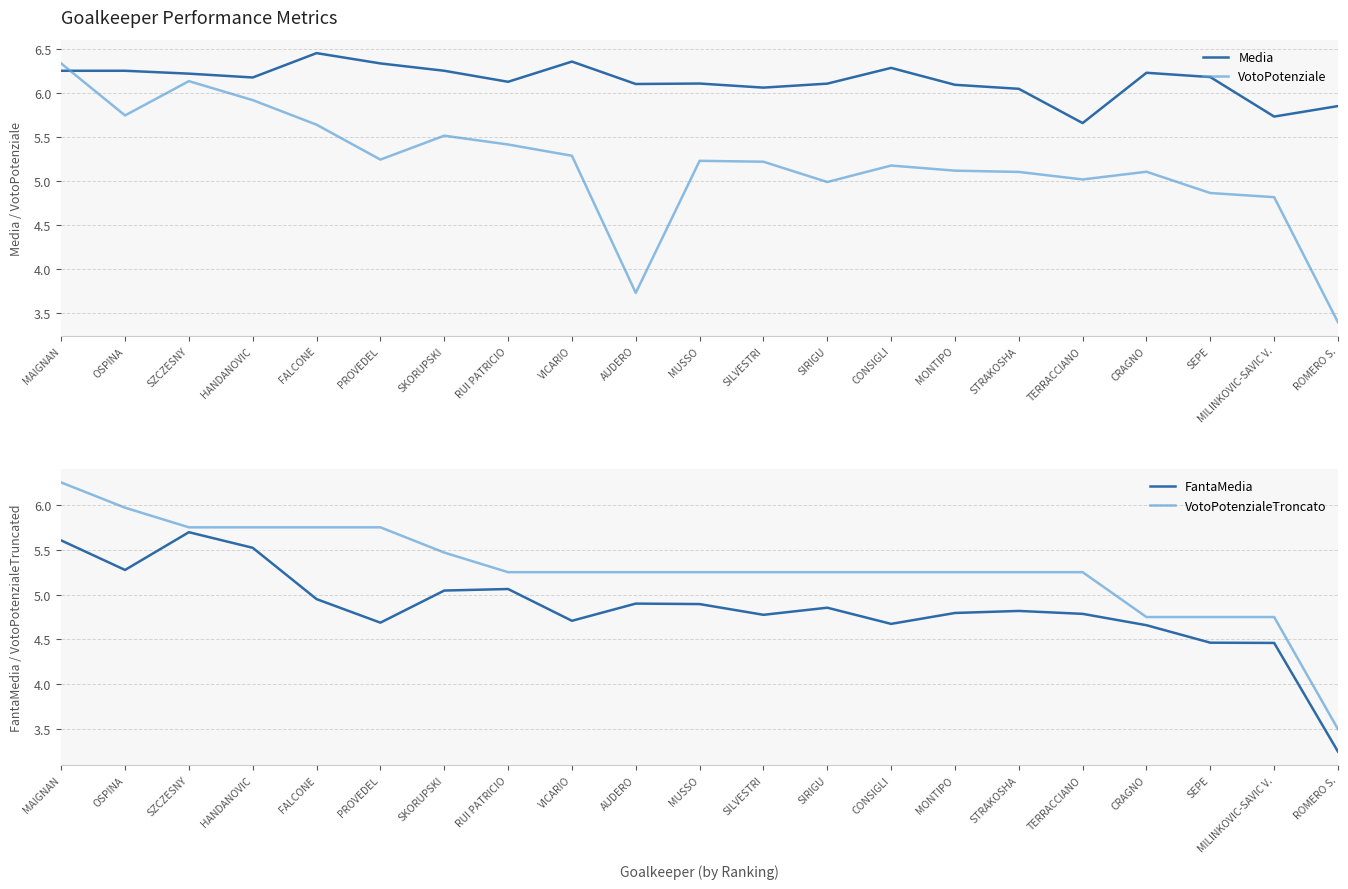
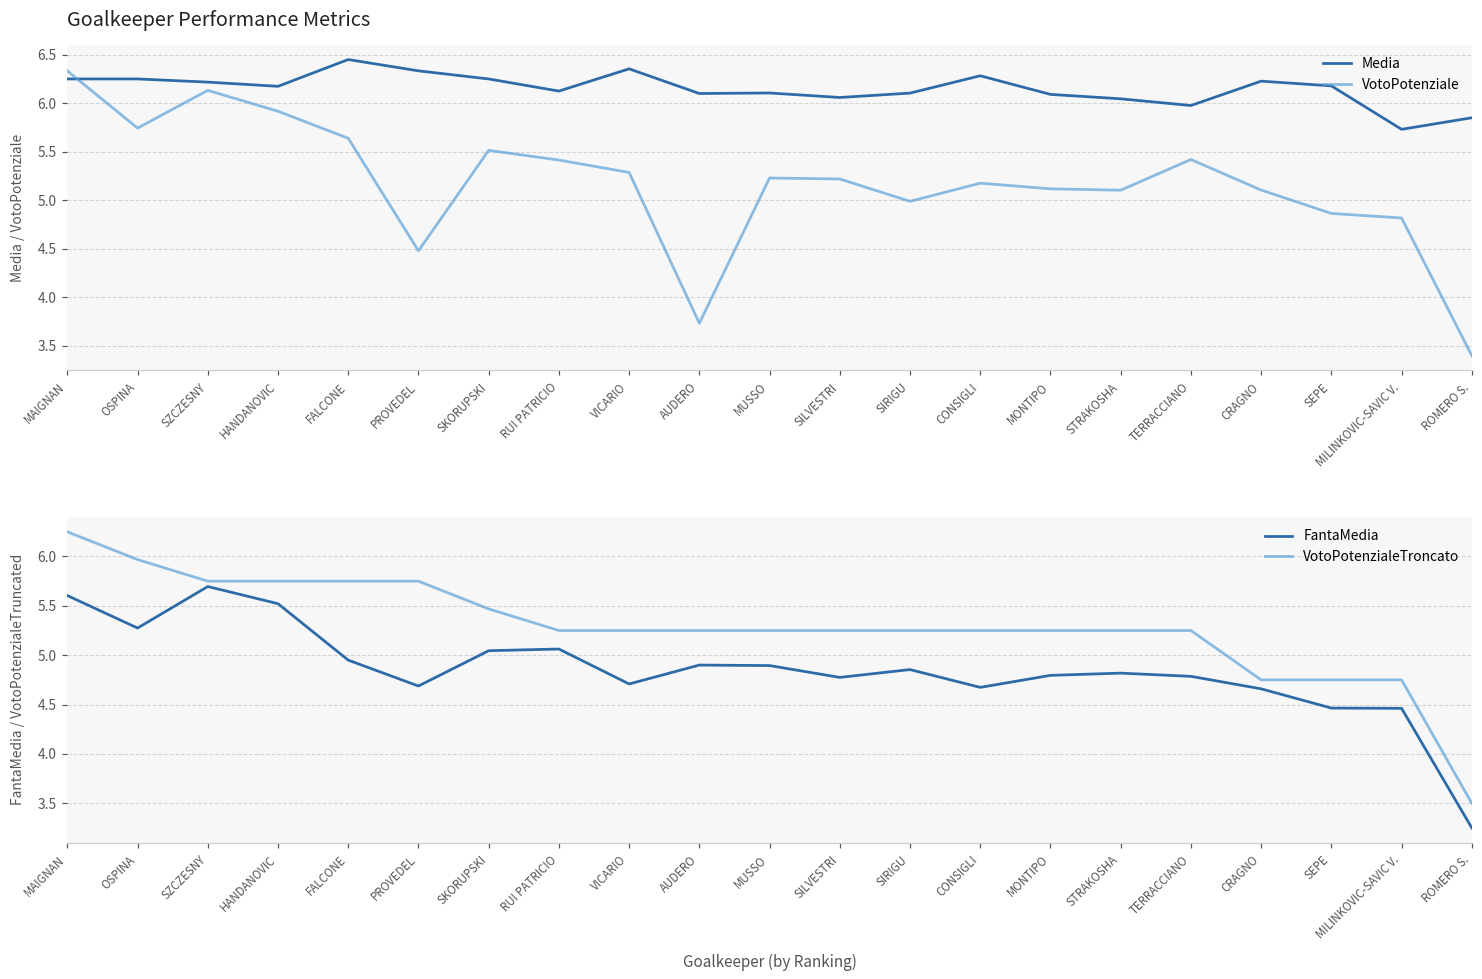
  {
    "Goalkeeper Performance Metrics": {
      "Media": {
        "MAIGNAN": 6.3,
        "OSPINA": 6.3,
        "SZCZESNY": 6.2,
        "HANDANOVIC": 6.2,
        "FALCONE": 6.5,
        "PROVEDEL": 6.3,
        "SKORUPSKI": 6.3,
        "RUI PATRICIO": 6.1,
        "VICARIO": 6.4,
        "AUDERO": 6.1,
        "MUSSO": 6.1,
        "SILVESTRI": 6.1,
        "SIRIGU": 6.1,
        "CONSIGLI": 6.3,
        "MONTIPO": 6.1,
        "STRAKOSHA": 6.0,
-       "TERRACCIANO": 5.7,
+       "TERRACCIANO": 6.0,
        "CRAGNO": 6.2,
        "SEPE": 6.2,
        "MILINKOVIC-SAVIC V.": 5.7,
        "ROMERO S.": 5.9
      },
      "VotoPotenziale": {
        "MAIGNAN": 6.3,
        "OSPINA": 5.7,
        "SZCZESNY": 6.1,
        "HANDANOVIC": 5.9,
        "FALCONE": 5.6,
-       "PROVEDEL": 5.2,
+       "PROVEDEL": 4.5,
        "SKORUPSKI": 5.5,
        "RUI PATRICIO": 5.4,
        "VICARIO": 5.3,
        "AUDERO": 3.7,
        "MUSSO": 5.2,
        "SILVESTRI": 5.2,
        "SIRIGU": 5.0,
        "CONSIGLI": 5.2,
        "MONTIPO": 5.1,
        "STRAKOSHA": 5.1,
-       "TERRACCIANO": 5.0,
+       "TERRACCIANO": 5.4,
        "CRAGNO": 5.1,
        "SEPE": 4.9,
        "MILINKOVIC-SAVIC V.": 4.8,
        "ROMERO S.": 3.4
      }
    }
  }
